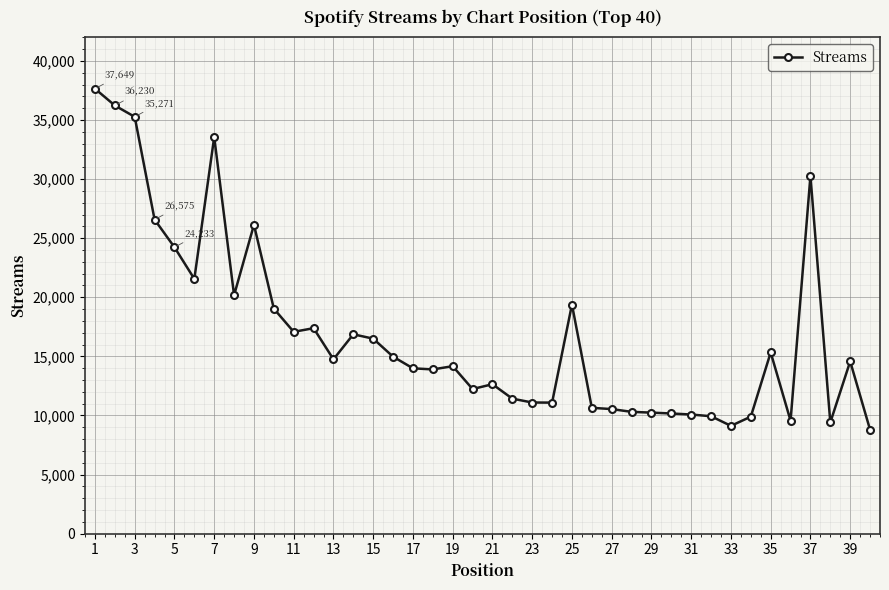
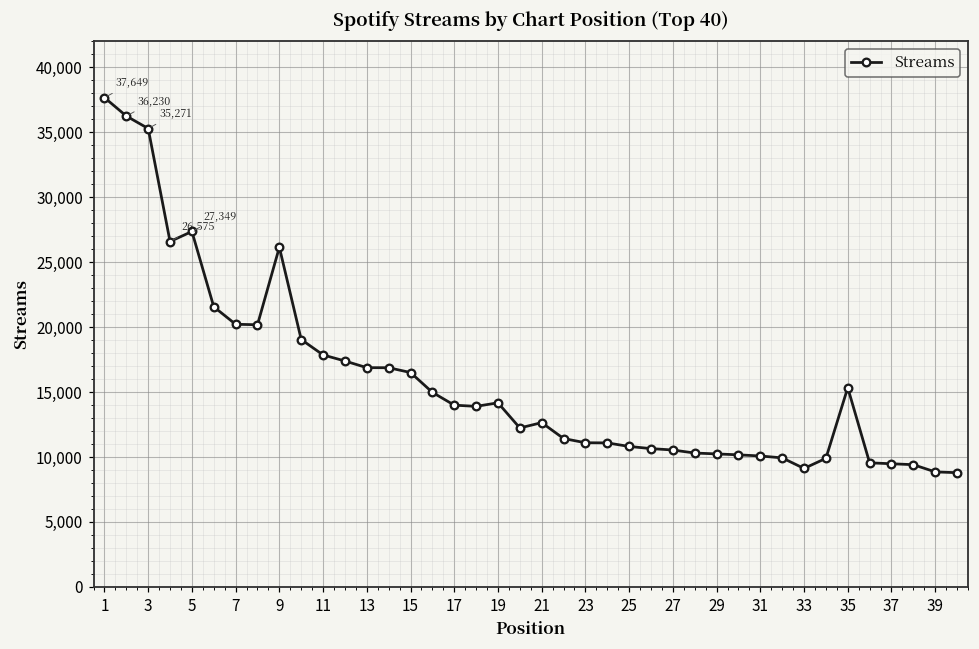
  {
    "1": "37,649",
-   "5": "24,233",
-   "7": "33,600",
-   "11": "17,100",
-   "13": "14,700",
-   "25": "19,400",
-   "37": "30,300",
-   "39": "14,600"
+   "5": "27,349",
+   "7": "20,200",
+   "11": "17,900",
+   "13": "16,900",
+   "25": "10,800",
+   "37": "9,500",
+   "39": "8,900"
  }
